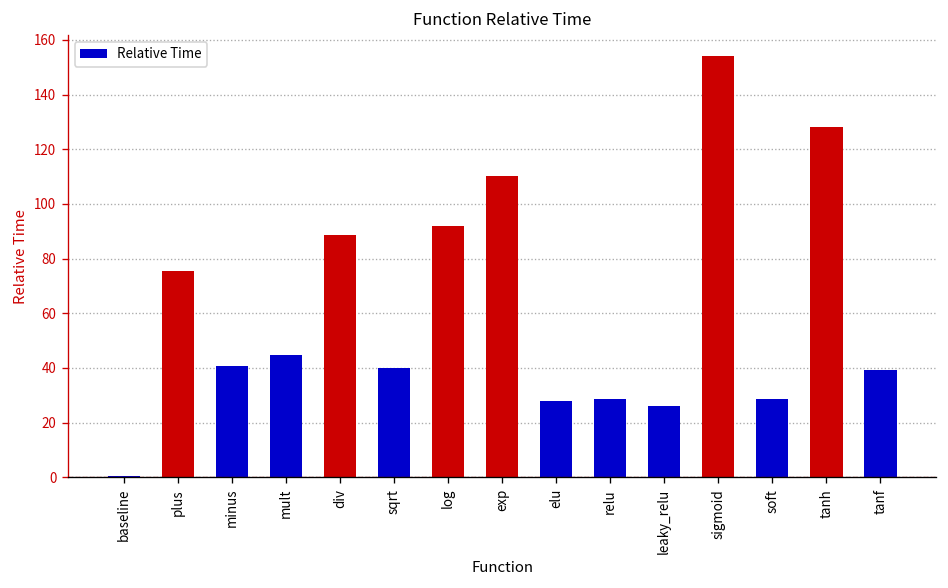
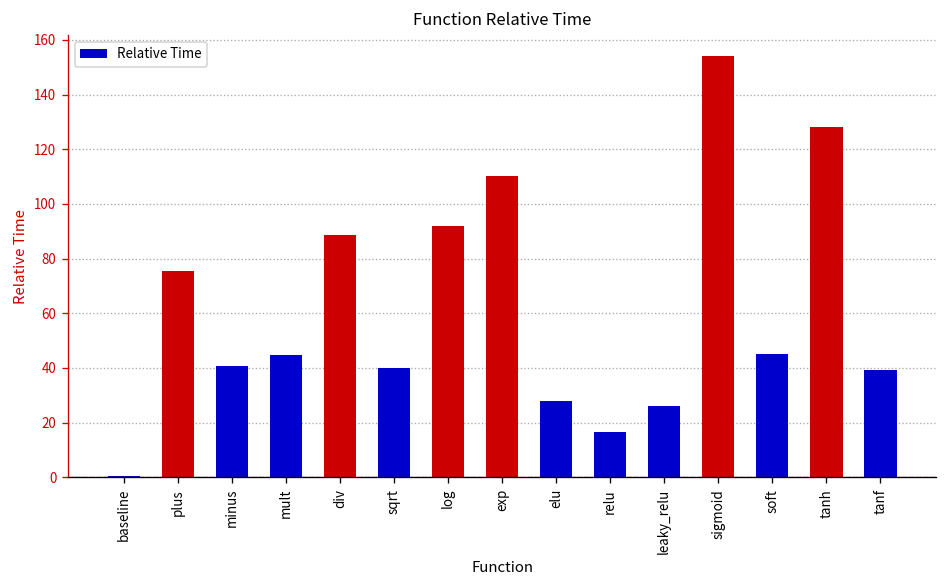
  {
    "plus": 76,
    "minus": 41,
    "mult": 45,
    "div": 89,
    "sqrt": 40,
    "log": 92,
    "exp": 110,
    "elu": 28,
-   "relu": 29,
+   "relu": 17,
    "leaky_relu": 26,
    "sigmoid": 154,
-   "soft": 29,
+   "soft": 45,
    "tanh": 128,
    "tanf": 39
  }
